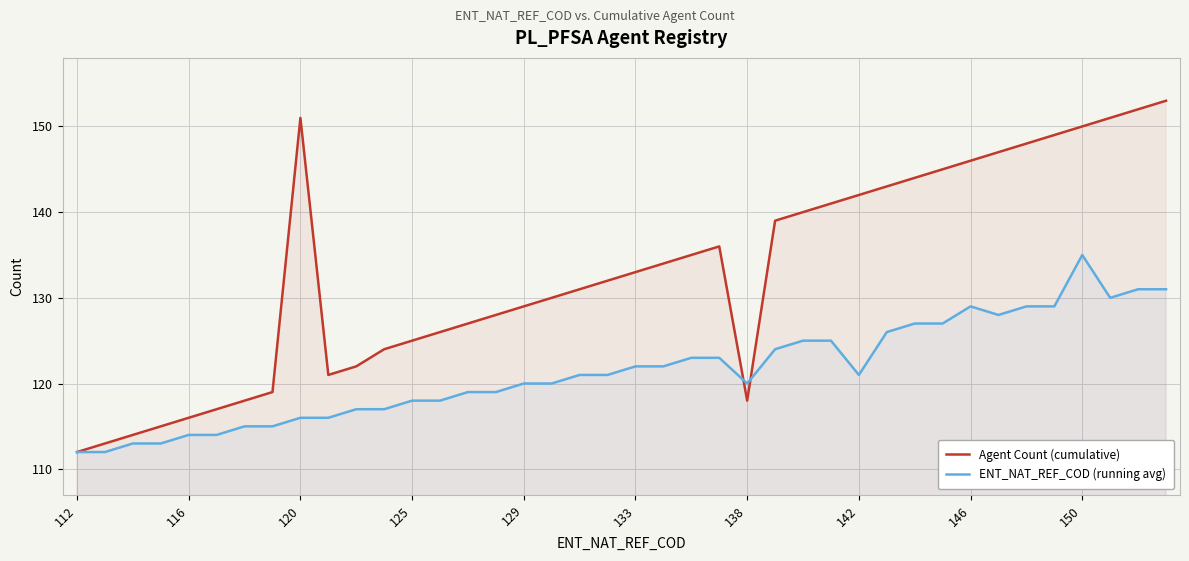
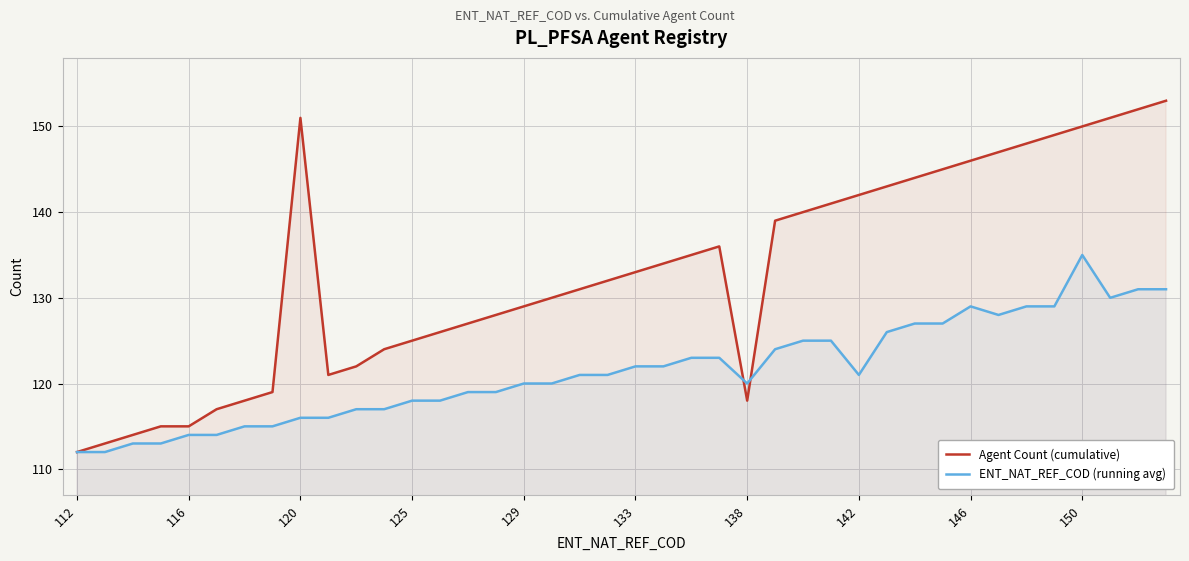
  {
    "Agent Count (cumulative)": {
-     "116": 116,
+     "116": 115,
      "120": 151,
      "125": 125,
      "129": 129,
      "133": 133,
      "138": 118,
      "142": 142,
      "146": 146,
      "150": 150
    },
    "ENT_NAT_REF_COD (running avg)": {
      "116": 114,
      "120": 116,
      "125": 118,
      "129": 120,
      "133": 122,
      "138": 120,
      "142": 121,
      "146": 129,
      "150": 135
    }
  }
